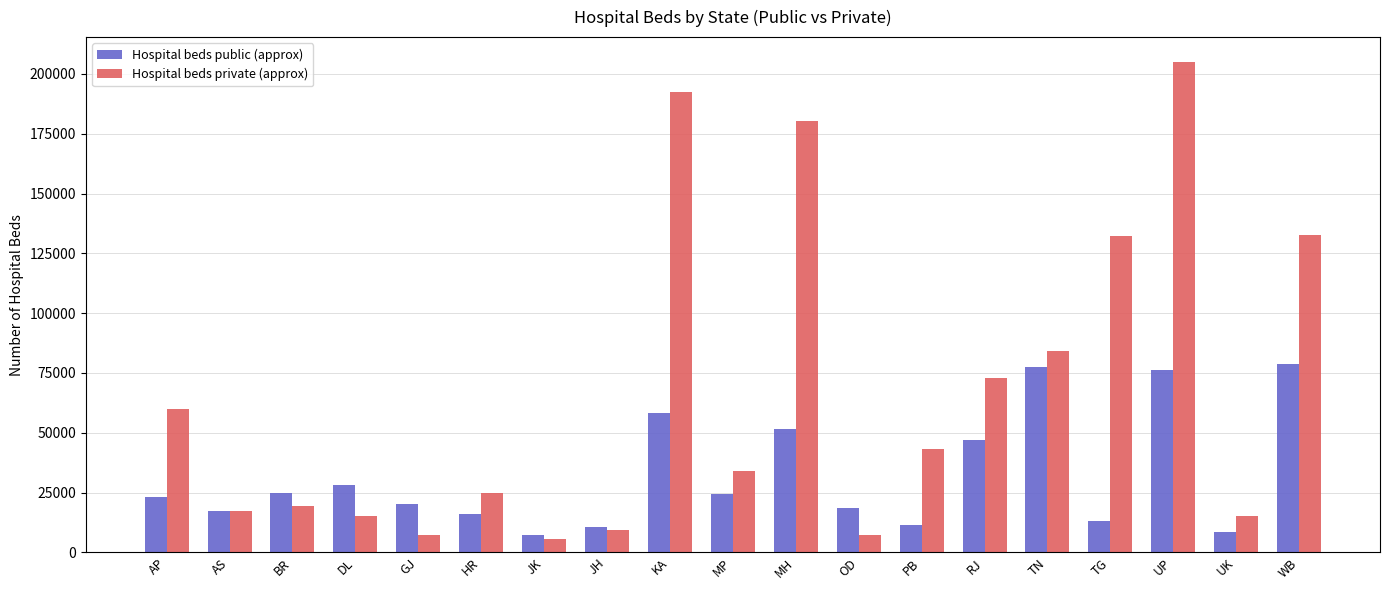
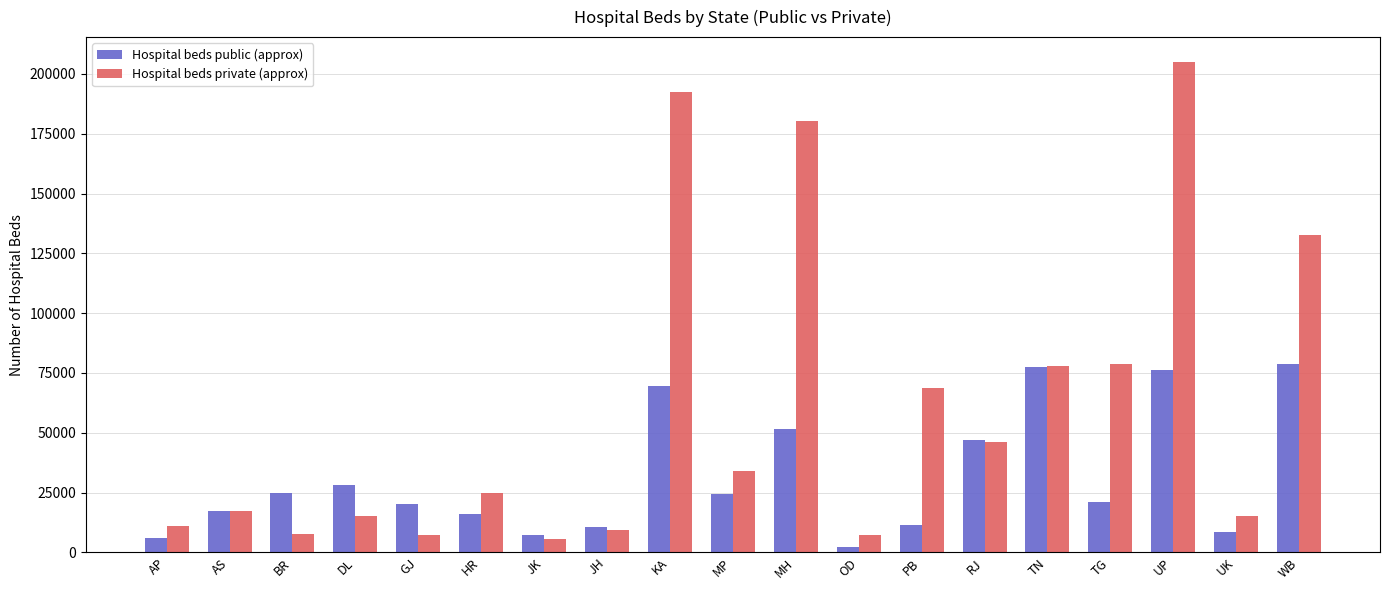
  {
    "Hospital beds public (approx)": {
-     "AP": 23000,
+     "AP": 6000,
      "AS": 17000,
      "BR": 25000,
      "DL": 28000,
      "GJ": 20000,
      "HR": 16000,
      "JK": 7000,
      "JH": 11000,
-     "KA": 58000,
+     "KA": 70000,
      "MP": 24000,
      "MH": 51000,
-     "OD": 19000,
+     "OD": 2000,
      "PB": 11000,
      "RJ": 47000,
      "TN": 78000,
-     "TG": 13000,
+     "TG": 21000,
      "UP": 76000,
      "UK": 9000,
      "WB": 79000
    },
    "Hospital beds private (approx)": {
-     "AP": 60000,
+     "AP": 11000,
      "AS": 17000,
-     "BR": 19000,
+     "BR": 8000,
      "DL": 15000,
      "GJ": 7000,
      "HR": 25000,
      "JK": 6000,
      "JH": 9000,
      "KA": 192000,
      "MP": 34000,
      "MH": 180000,
      "OD": 7000,
-     "PB": 43000,
-     "RJ": 73000,
-     "TN": 84000,
-     "TG": 132000,
+     "PB": 69000,
+     "RJ": 46000,
+     "TN": 78000,
+     "TG": 79000,
      "UP": 205000,
      "UK": 15000,
      "WB": 133000
    }
  }
